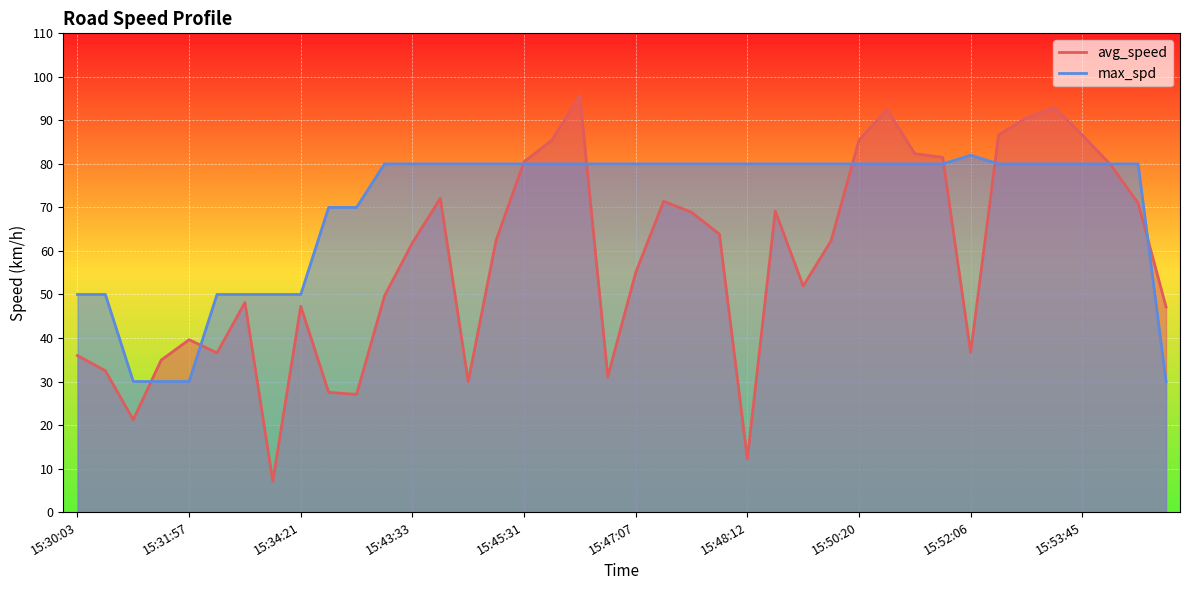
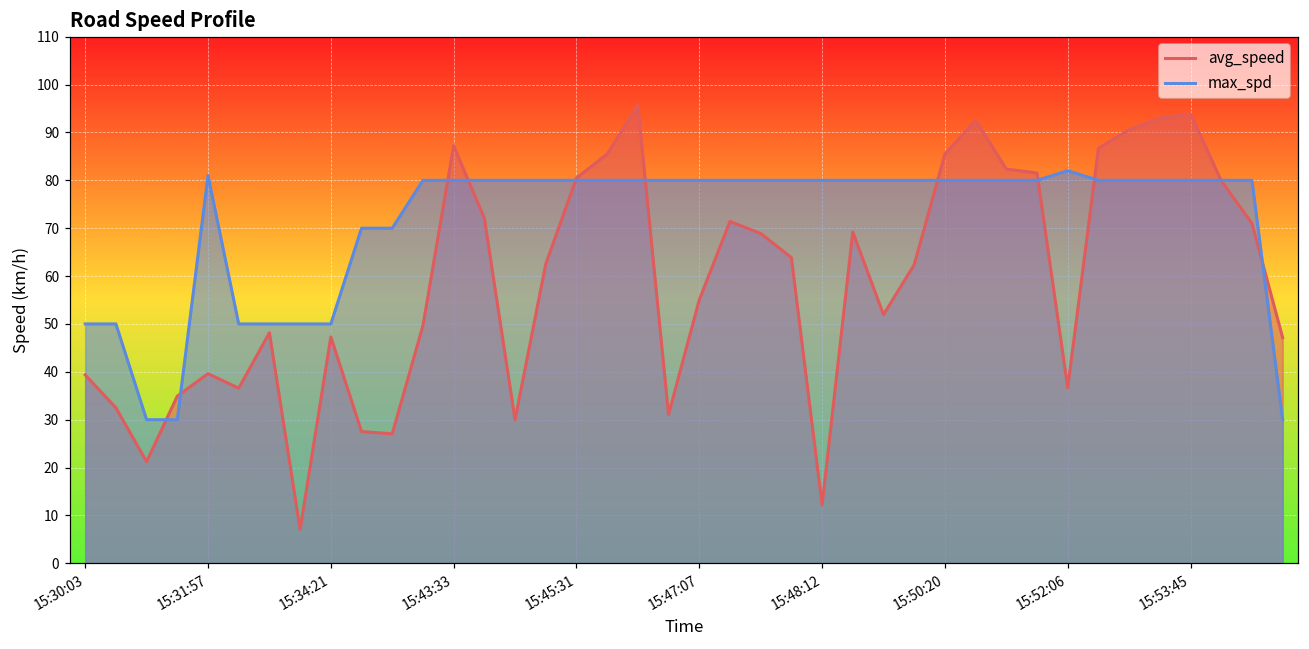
  {
    "avg_speed": {
-     "15:30:03": 36,
+     "15:30:03": 39,
      "15:31:57": 40,
      "15:34:21": 47,
-     "15:43:33": 62,
+     "15:43:33": 87,
      "15:47:07": 55,
      "15:48:12": 12,
      "15:50:20": 85,
      "15:52:06": 37,
-     "15:53:45": 87
+     "15:53:45": 94
    },
    "max_spd": {
      "15:30:03": 50,
-     "15:31:57": 30,
+     "15:31:57": 81,
      "15:34:21": 50,
      "15:43:33": 80,
      "15:47:07": 80,
      "15:48:12": 80,
      "15:50:20": 80,
      "15:52:06": 82,
      "15:53:45": 80
    }
  }
